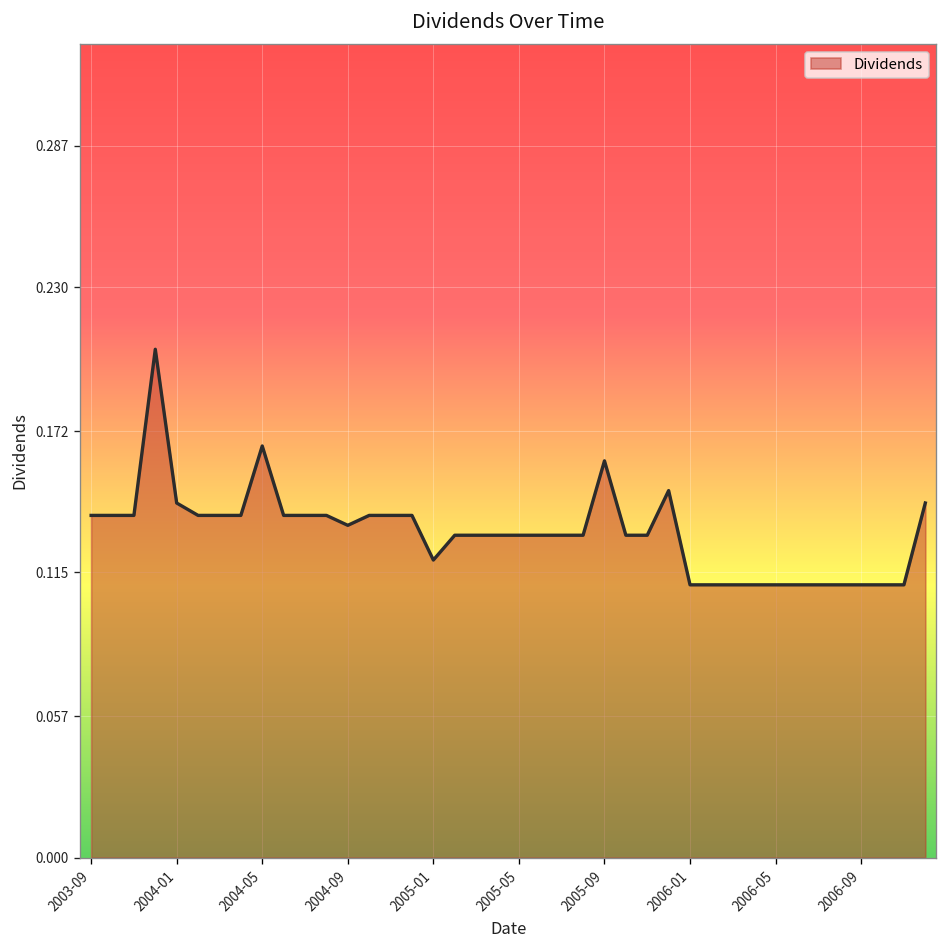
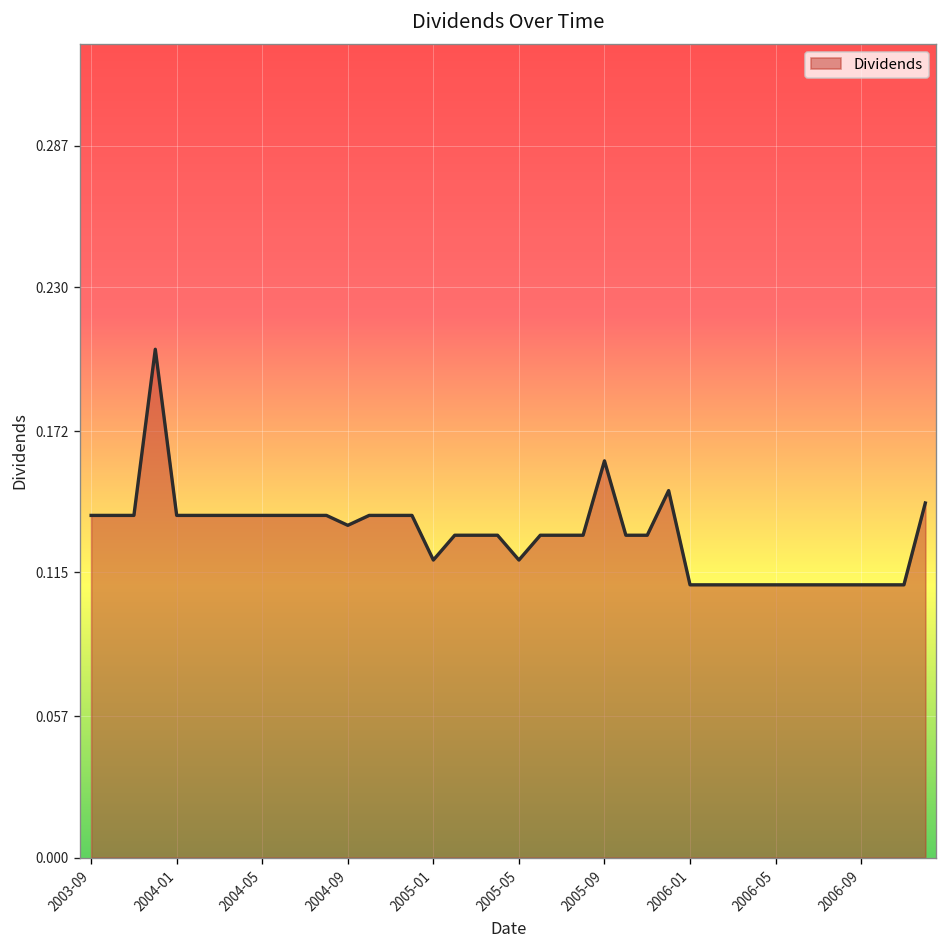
  {
    "2003-09": 0.138,
-   "2004-01": 0.143,
-   "2004-05": 0.166,
+   "2004-01": 0.138,
+   "2004-05": 0.138,
    "2004-09": 0.134,
    "2005-01": 0.120,
-   "2005-05": 0.13,
+   "2005-05": 0.12,
    "2005-09": 0.160,
    "2006-01": 0.110,
    "2006-05": 0.110,
    "2006-09": 0.110
  }
